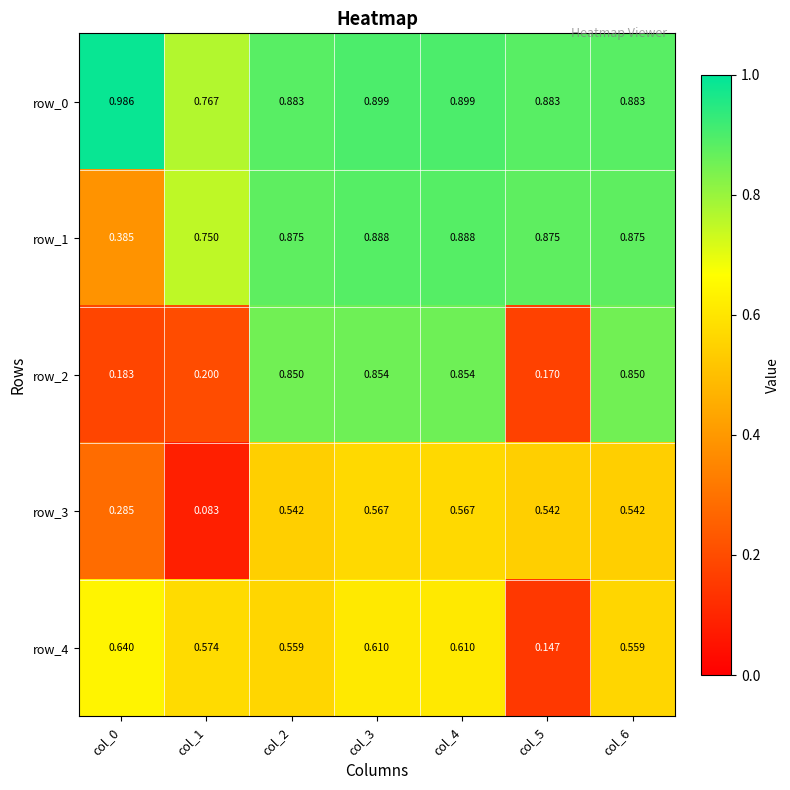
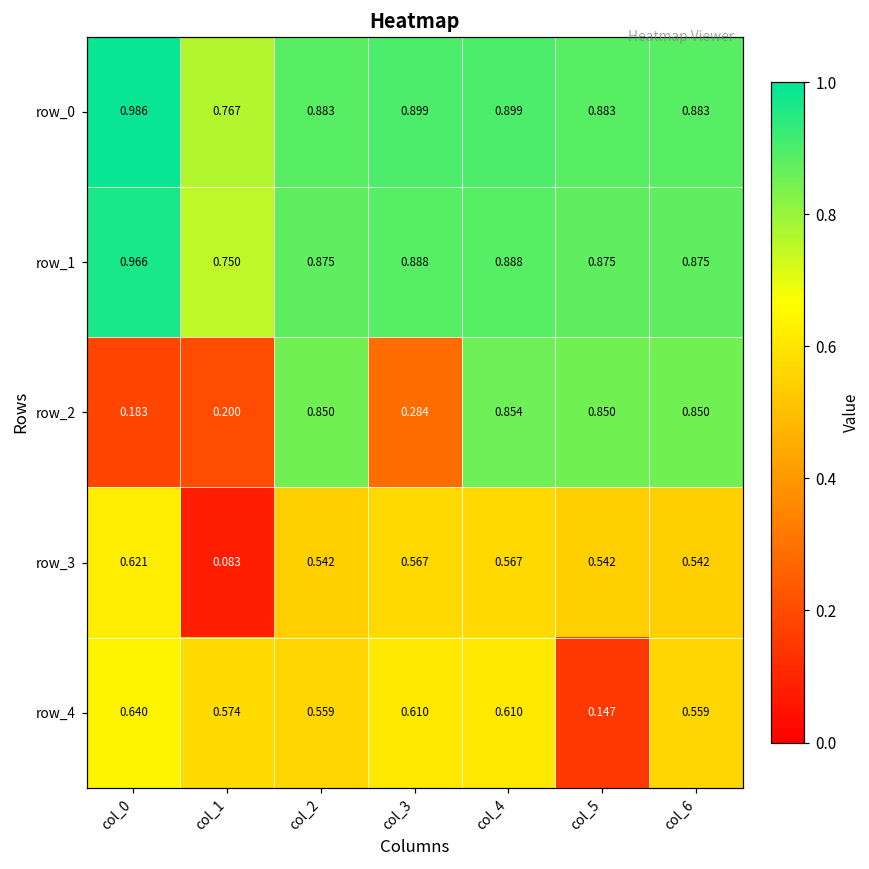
  {
    "row_0": {
      "col_0": 0.986,
      "col_1": 0.767,
      "col_2": 0.883,
      "col_3": 0.899,
      "col_4": 0.899,
      "col_5": 0.883,
      "col_6": 0.883
    },
    "row_1": {
-     "col_0": 0.385,
+     "col_0": 0.966,
      "col_1": 0.750,
      "col_2": 0.875,
      "col_3": 0.888,
      "col_4": 0.888,
      "col_5": 0.875,
      "col_6": 0.875
    },
    "row_2": {
      "col_0": 0.183,
      "col_1": 0.200,
      "col_2": 0.850,
-     "col_3": 0.854,
+     "col_3": 0.284,
      "col_4": 0.854,
-     "col_5": 0.170,
+     "col_5": 0.850,
      "col_6": 0.850
    },
    "row_3": {
-     "col_0": 0.285,
+     "col_0": 0.621,
      "col_1": 0.083,
      "col_2": 0.542,
      "col_3": 0.567,
      "col_4": 0.567,
      "col_5": 0.542,
      "col_6": 0.542
    },
    "row_4": {
      "col_0": 0.640,
      "col_1": 0.574,
      "col_2": 0.559,
      "col_3": 0.610,
      "col_4": 0.610,
      "col_5": 0.147,
      "col_6": 0.559
    }
  }
